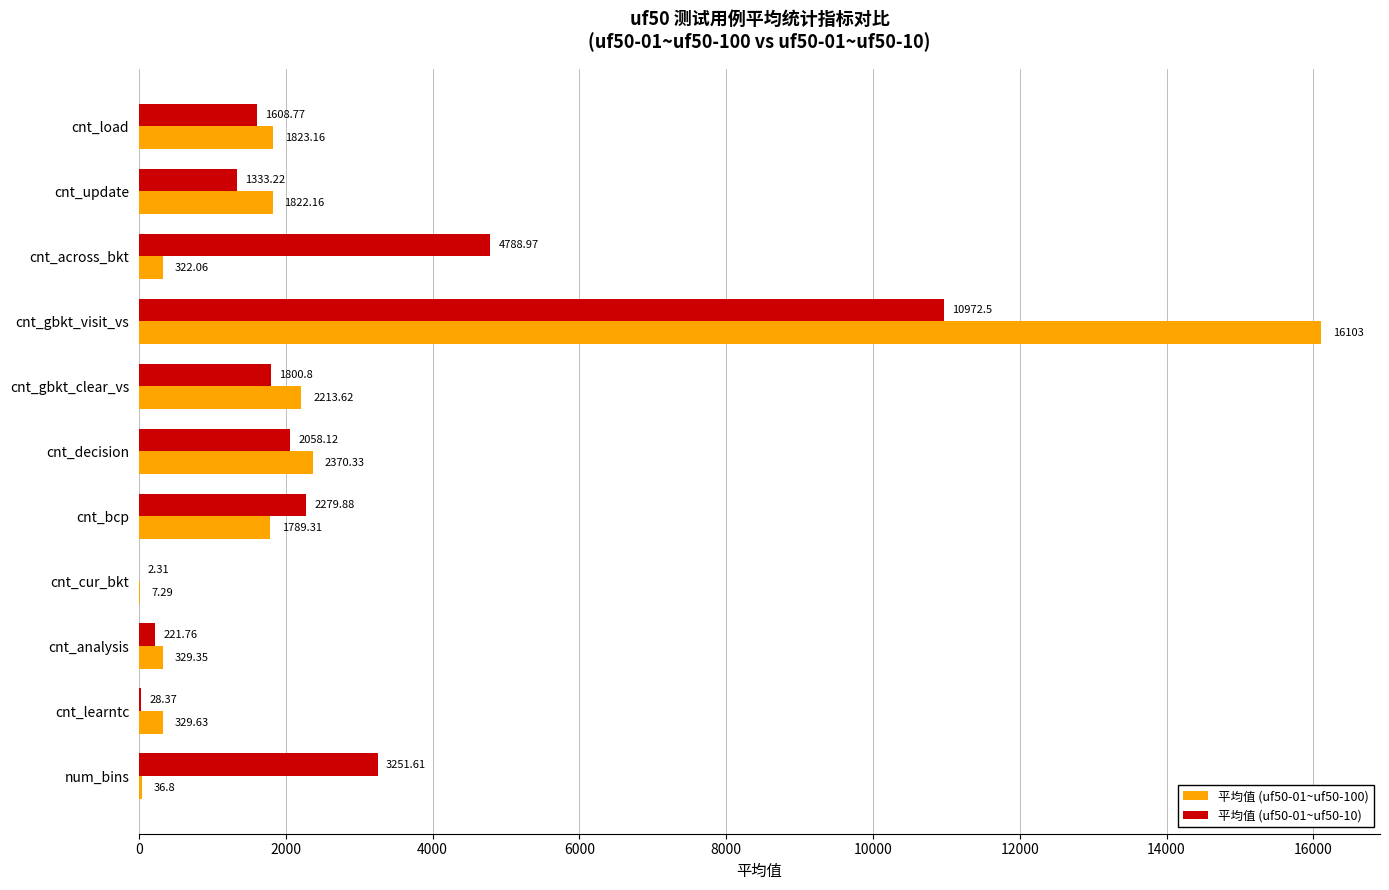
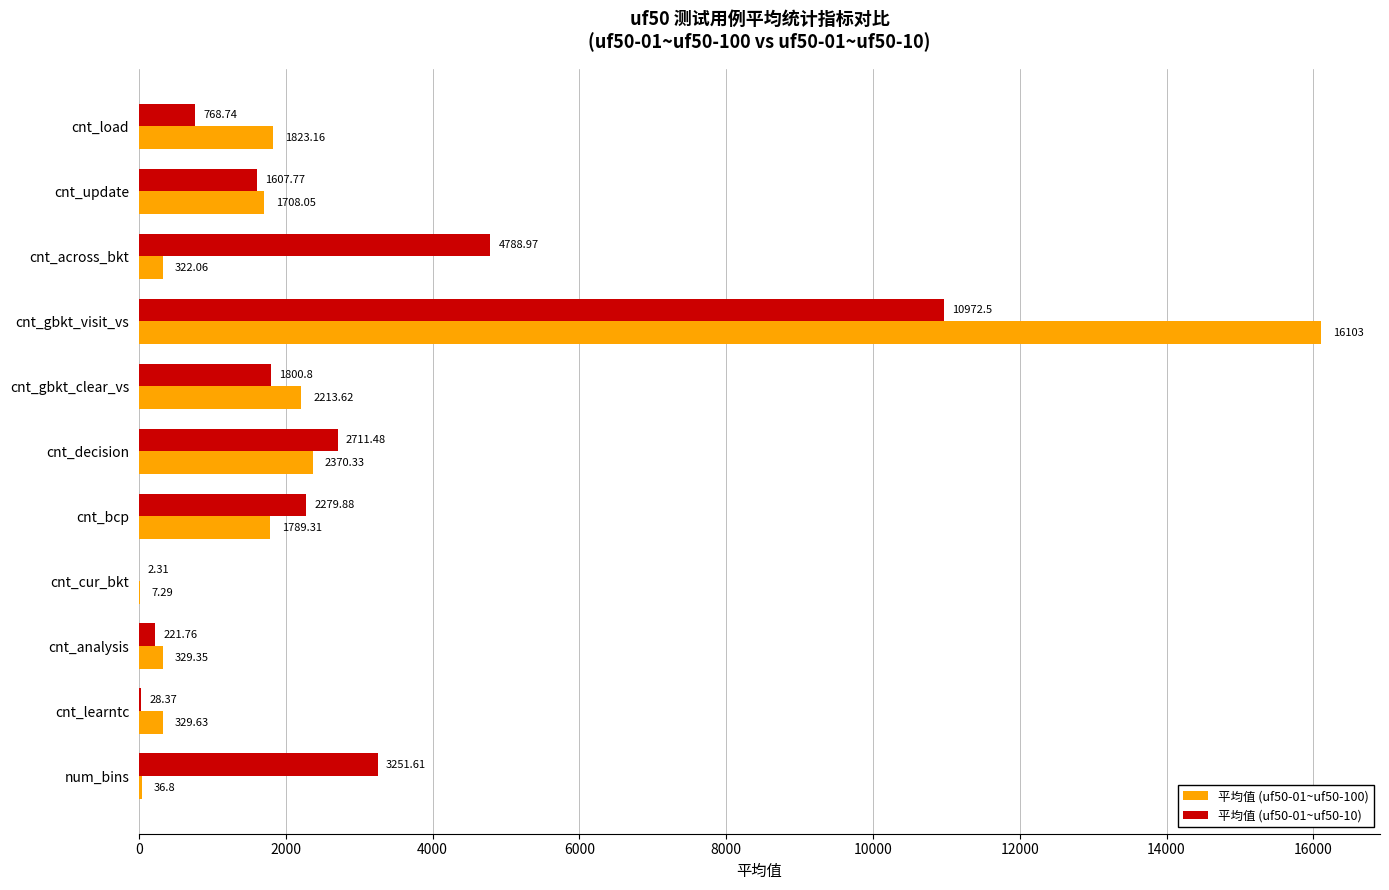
  {
    "平均值 (uf50-01~uf50-100)": {
      "cnt_load": 1823.16,
-     "cnt_update": 1822.16,
+     "cnt_update": 1708.05,
      "cnt_across_bkt": 322.06,
      "cnt_gbkt_visit_vs": 16103,
      "cnt_gbkt_clear_vs": 2213.62,
      "cnt_decision": 2370.33,
      "cnt_bcp": 1789.31,
      "cnt_cur_bkt": 7.29,
      "cnt_analysis": 329.35,
      "cnt_learntc": 329.63,
      "num_bins": 36.8
    },
    "平均值 (uf50-01~uf50-10)": {
-     "cnt_load": 1608.77,
-     "cnt_update": 1333.22,
+     "cnt_load": 768.74,
+     "cnt_update": 1607.77,
      "cnt_across_bkt": 4788.97,
      "cnt_gbkt_visit_vs": 10972.5,
      "cnt_gbkt_clear_vs": 1800.8,
-     "cnt_decision": 2058.12,
+     "cnt_decision": 2711.48,
      "cnt_bcp": 2279.88,
      "cnt_cur_bkt": 2.31,
      "cnt_analysis": 221.76,
      "cnt_learntc": 28.37,
      "num_bins": 3251.61
    }
  }
